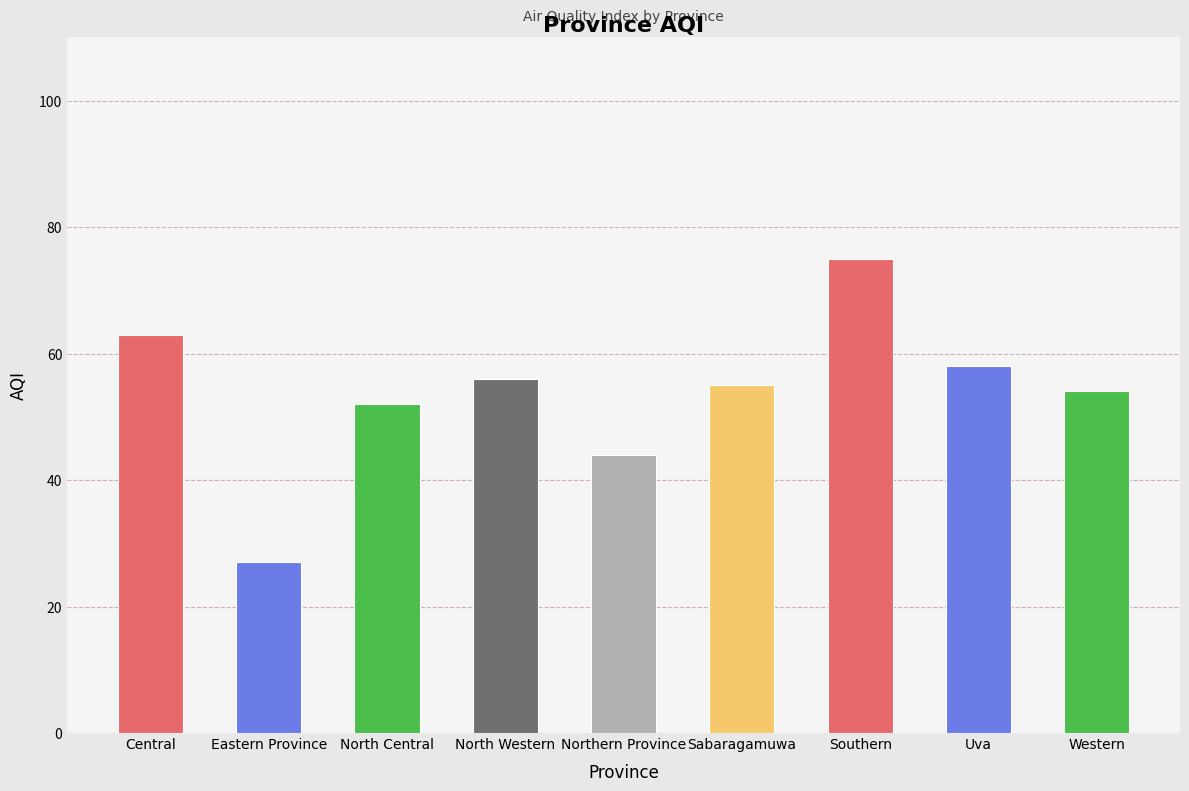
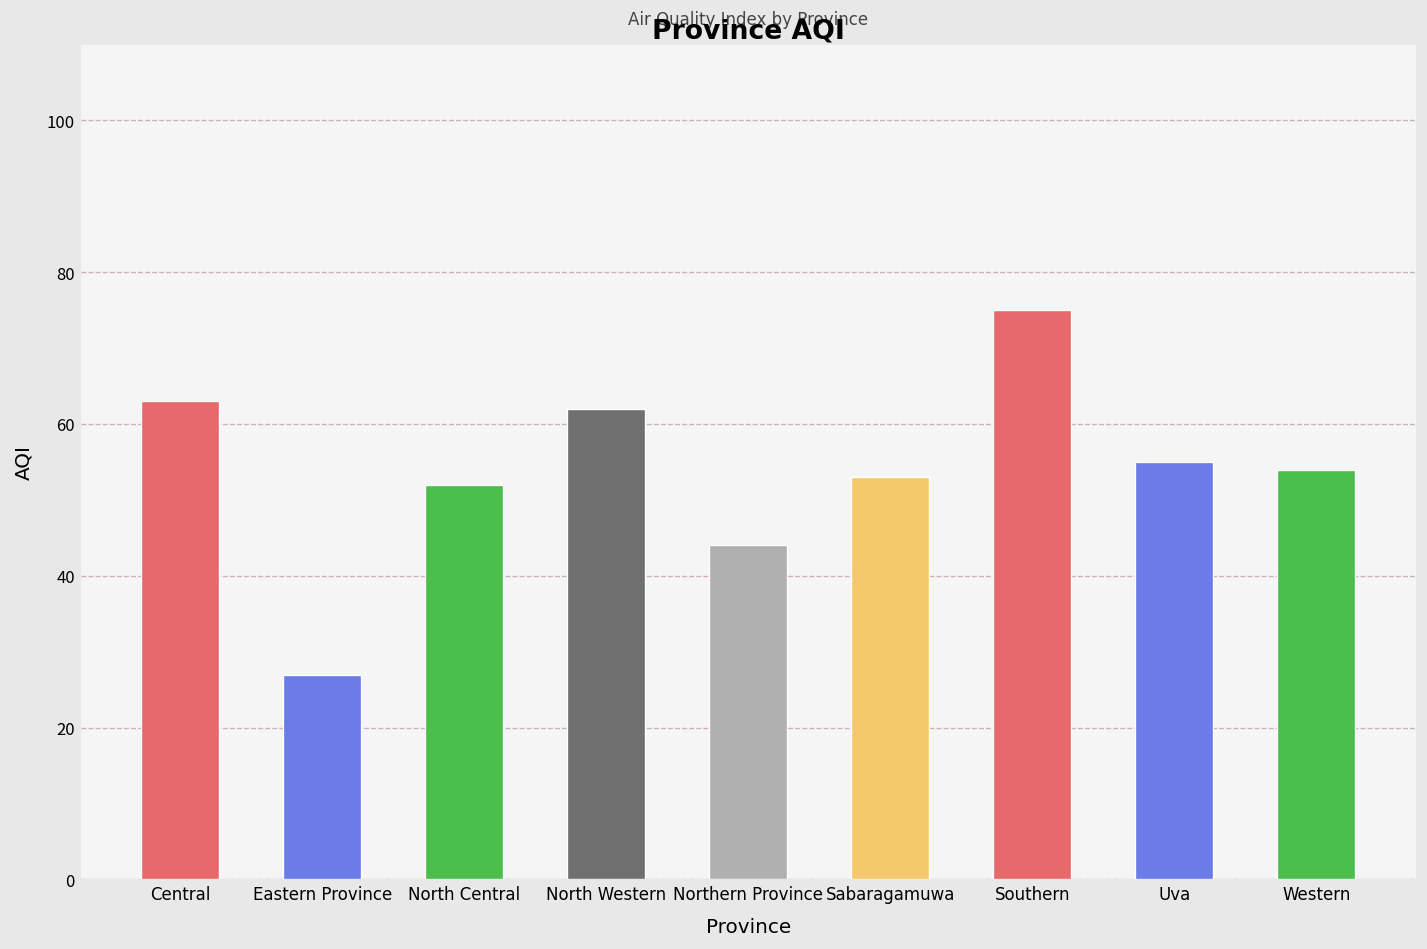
  {
    "Central": 63,
    "Eastern Province": 27,
    "North Central": 52,
-   "North Western": 56,
+   "North Western": 62,
    "Northern Province": 44,
-   "Sabaragamuwa": 55,
+   "Sabaragamuwa": 53,
    "Southern": 75,
-   "Uva": 58,
+   "Uva": 55,
    "Western": 54
  }
